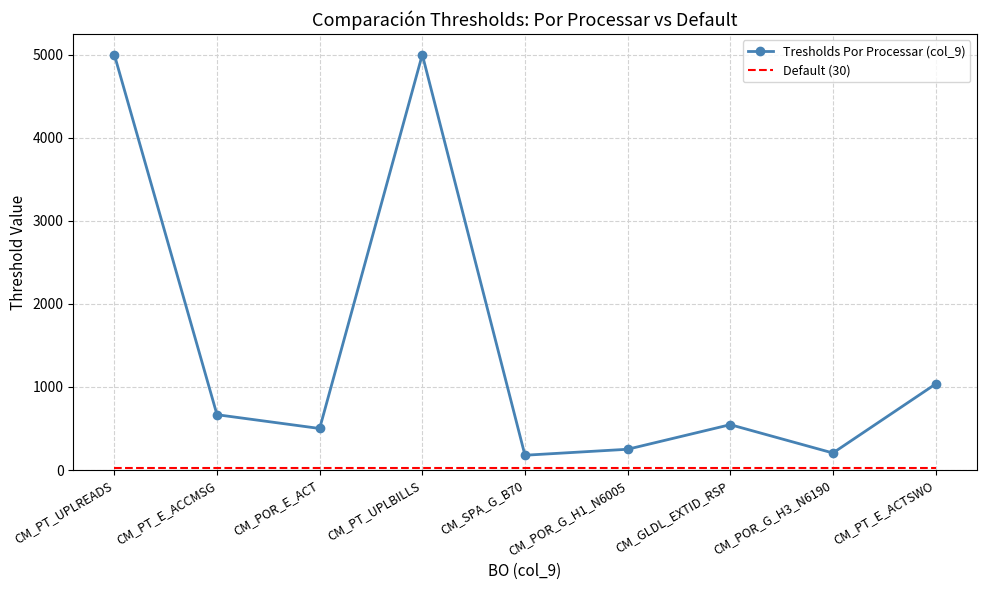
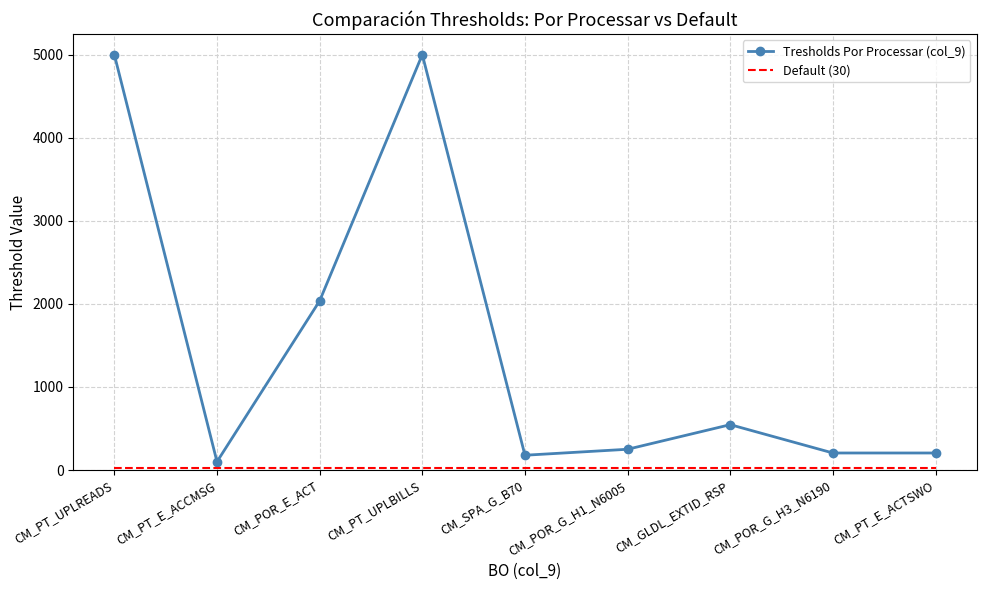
  {
    "Tresholds Por Processar (col_9)": {
      "CM_PT_UPLREADS": 5000,
-     "CM_PT_E_ACCMSG": 700,
-     "CM_POR_E_ACT": 500,
+     "CM_PT_E_ACCMSG": 100,
+     "CM_POR_E_ACT": 2000,
      "CM_PT_UPLBILLS": 5000,
      "CM_SPA_G_B70": 200,
      "CM_POR_G_H1_N6005": 300,
      "CM_GLDL_EXTID_RSP": 500,
      "CM_POR_G_H3_N6190": 200,
-     "CM_PT_E_ACTSWO": 1000
+     "CM_PT_E_ACTSWO": 200
    },
    "Default (30)": {
      "CM_PT_UPLREADS": 0,
      "CM_PT_E_ACCMSG": 0,
      "CM_POR_E_ACT": 0,
      "CM_PT_UPLBILLS": 0,
      "CM_SPA_G_B70": 0,
      "CM_POR_G_H1_N6005": 0,
      "CM_GLDL_EXTID_RSP": 0,
      "CM_POR_G_H3_N6190": 0,
      "CM_PT_E_ACTSWO": 0
    }
  }
